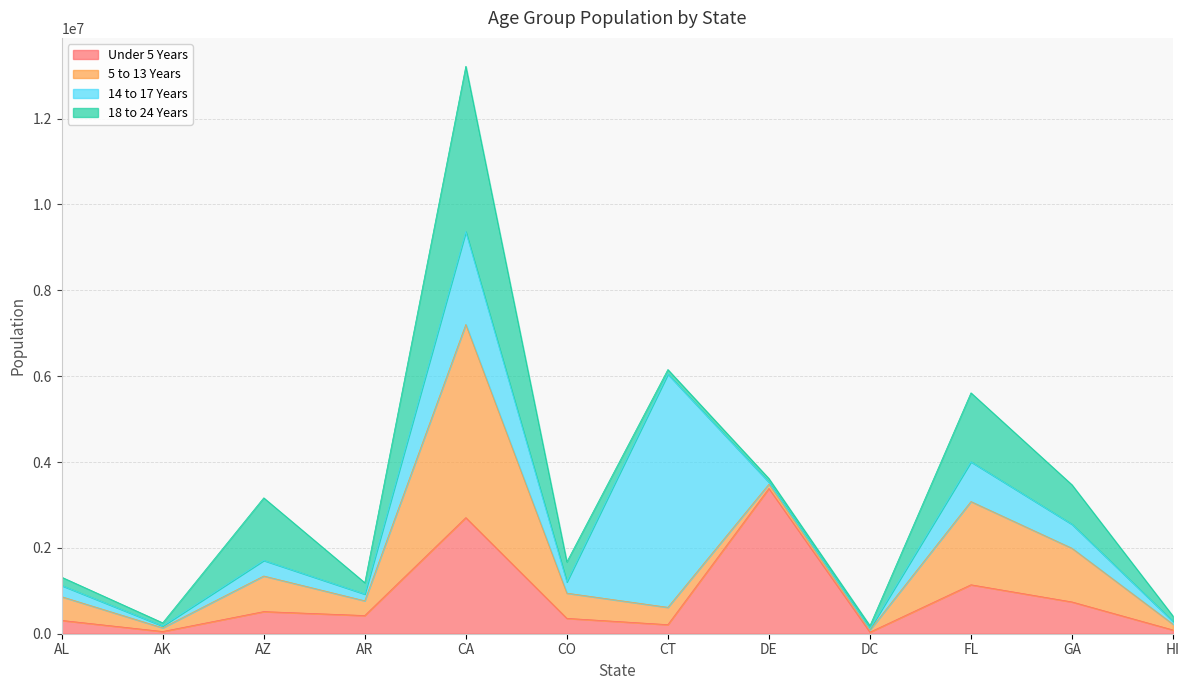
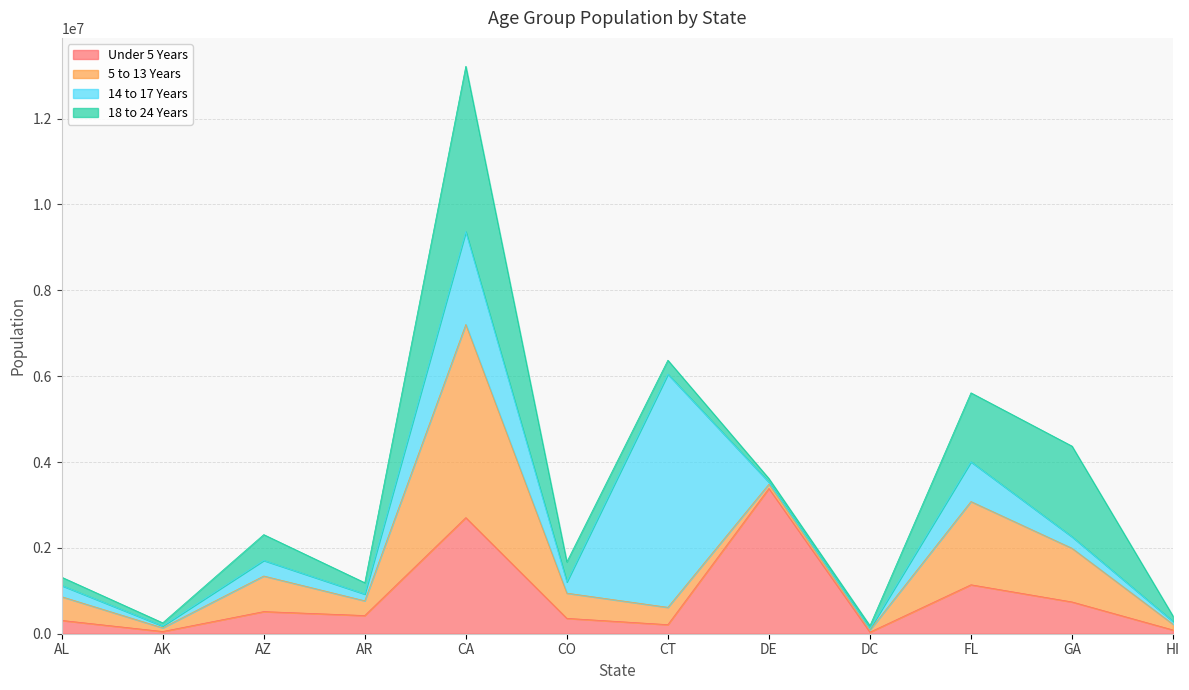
  {
    "Under 5 Years": {
      "AL": 300000,
      "AK": 100000,
      "AZ": 500000,
      "AR": 400000,
      "CA": 2700000,
      "CO": 400000,
      "CT": 200000,
      "DE": 3400000,
      "FL": 1100000,
      "GA": 700000,
      "HI": 100000
    },
    "5 to 13 Years": {
      "AL": 600000,
      "AZ": 800000,
      "AR": 300000,
      "CA": 4500000,
      "CO": 600000,
      "CT": 400000,
      "FL": 1900000,
      "GA": 1300000,
      "HI": 100000
    },
    "14 to 17 Years": {
      "AL": 300000,
      "AZ": 400000,
      "AR": 200000,
      "CA": 2200000,
      "CO": 300000,
      "CT": 5400000,
      "FL": 900000,
-     "GA": 600000,
+     "GA": 300000,
      "HI": 100000
    },
    "18 to 24 Years": {
      "AL": 200000,
      "AK": 100000,
-     "AZ": 1500000,
+     "AZ": 600000,
      "AR": 300000,
      "CA": 3900000,
      "CO": 500000,
-     "CT": 100000,
+     "CT": 300000,
      "DE": 100000,
      "DC": 100000,
      "FL": 1600000,
-     "GA": 900000,
+     "GA": 2100000,
      "HI": 100000
    }
  }
